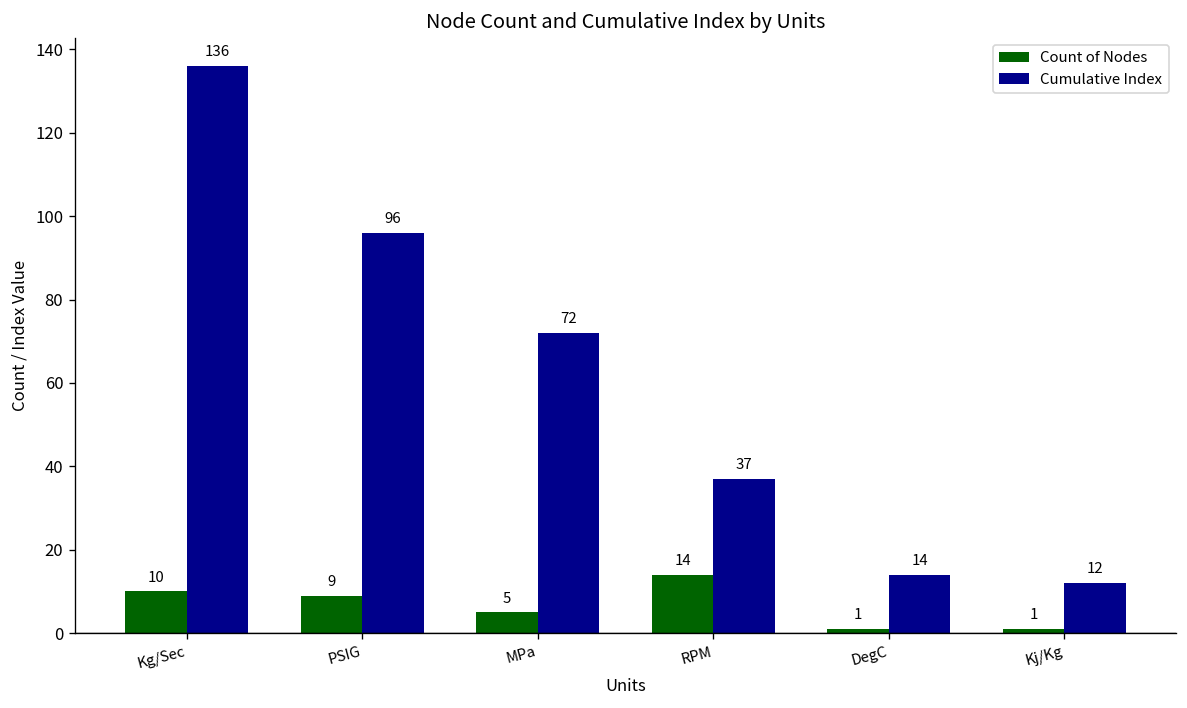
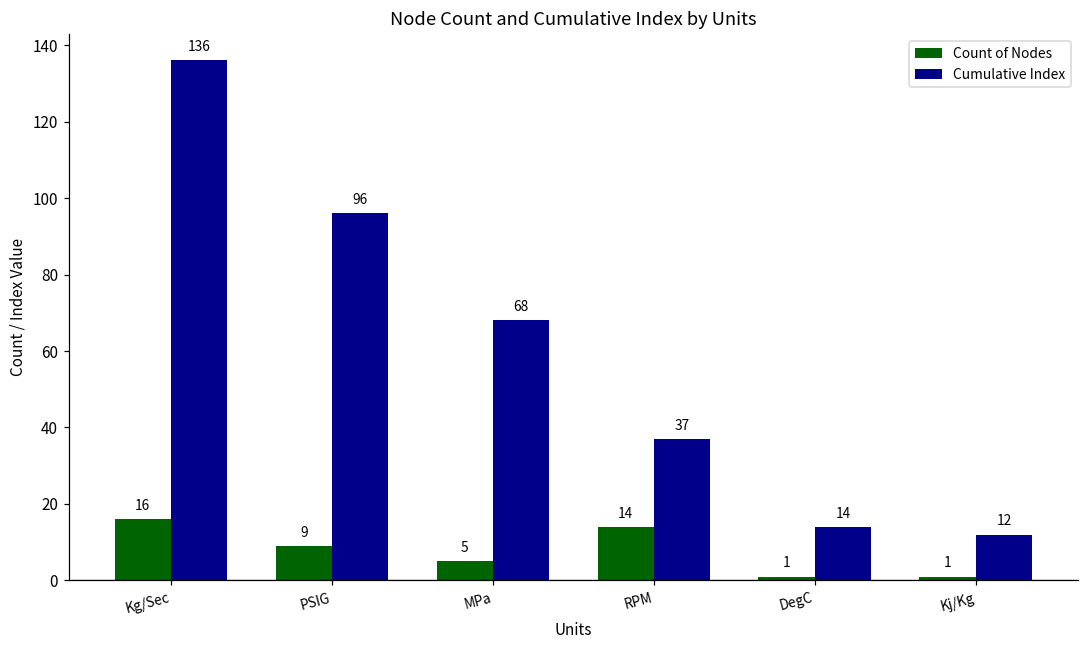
  {
    "Count of Nodes": {
-     "Kg/Sec": 10,
+     "Kg/Sec": 16,
      "PSIG": 9,
      "MPa": 5,
      "RPM": 14,
      "DegC": 1,
      "Kj/Kg": 1
    },
    "Cumulative Index": {
      "Kg/Sec": 136,
      "PSIG": 96,
-     "MPa": 72,
+     "MPa": 68,
      "RPM": 37,
      "DegC": 14,
      "Kj/Kg": 12
    }
  }
